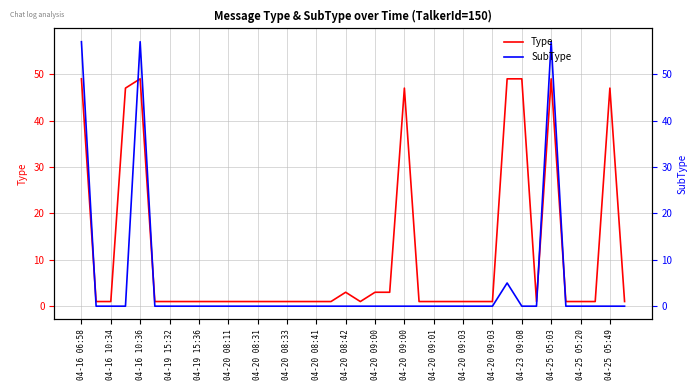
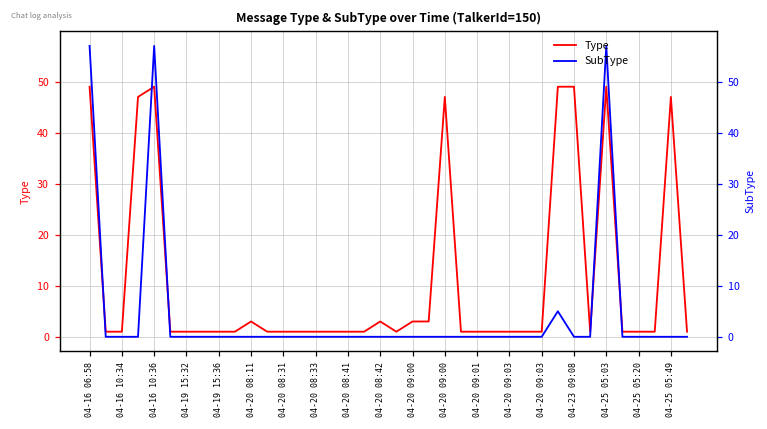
  {
    "Type": {
      "04-16 06:58": 49,
      "04-16 10:34": 1,
      "04-16 10:36": 49,
      "04-19 15:32": 1,
-     "04-20 08:11": 1,
+     "04-20 08:11": 3,
      "04-20 08:31": 1,
      "04-20 08:41": 1,
      "04-23 09:08": 49,
      "04-25 05:03": 49,
      "04-25 05:49": 47
    },
    "SubType": {
      "04-16 06:58": 57,
      "04-16 10:34": 0,
      "04-16 10:36": 57,
      "04-19 15:32": 0,
      "04-20 08:11": 0,
      "04-20 08:31": 0,
      "04-20 08:41": 0,
      "04-23 09:08": 0,
      "04-25 05:03": 57,
      "04-25 05:49": 0
    }
  }
